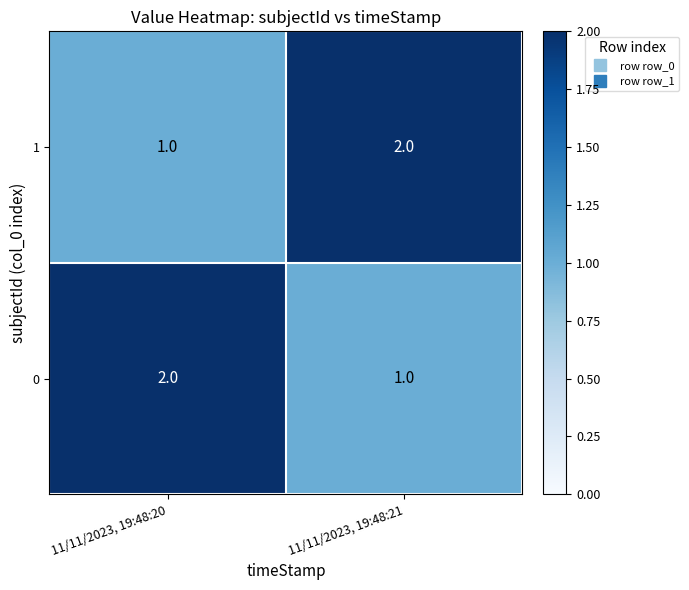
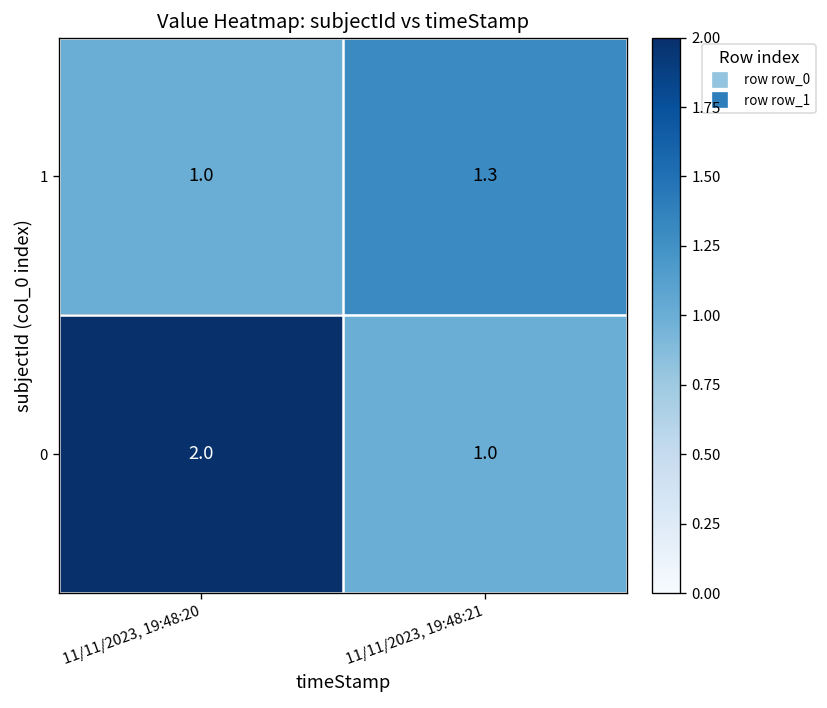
  {
    "1": {
      "11/11/2023, 19:48:20": 1.0,
-     "11/11/2023, 19:48:21": 2.0
+     "11/11/2023, 19:48:21": 1.3
    },
    "0": {
      "11/11/2023, 19:48:20": 2.0,
      "11/11/2023, 19:48:21": 1.0
    }
  }
